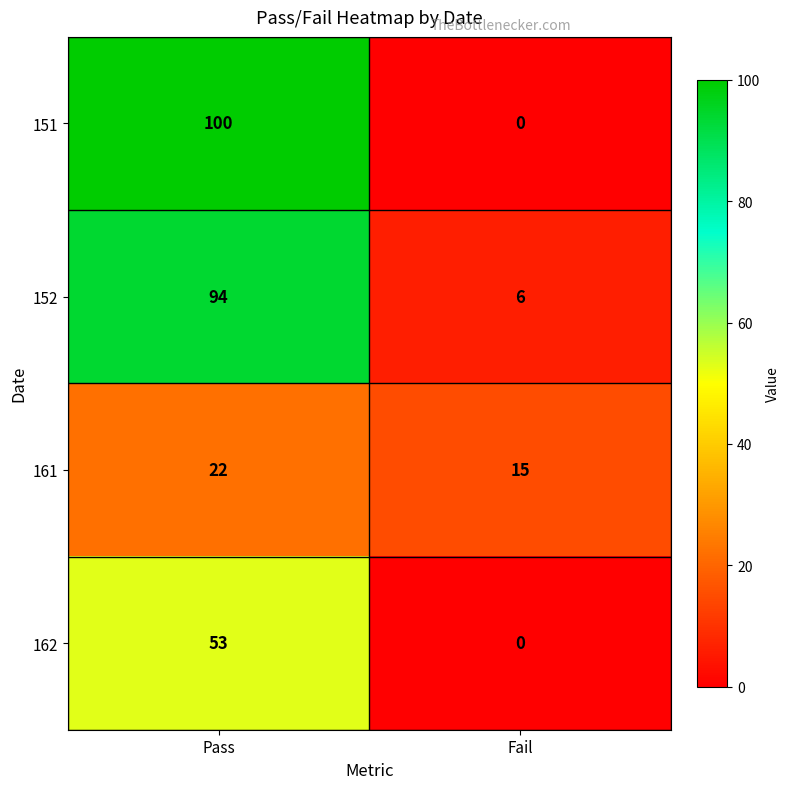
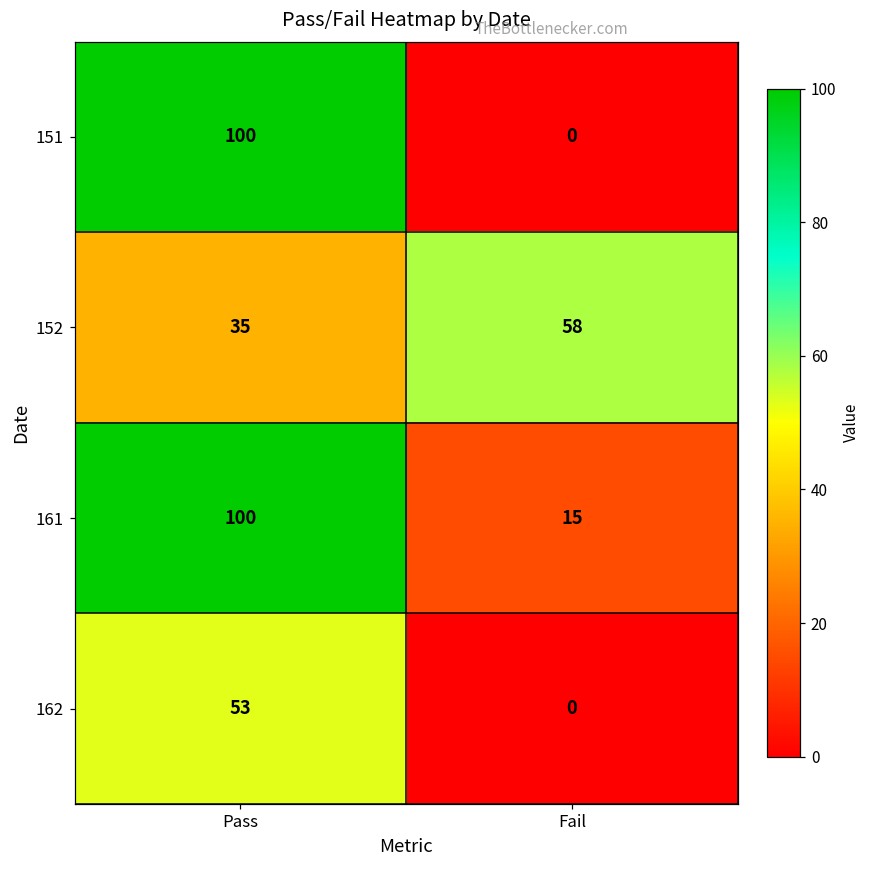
  {
    "151": {
      "Pass": 100,
      "Fail": 0
    },
    "152": {
-     "Pass": 94,
-     "Fail": 6
+     "Pass": 35,
+     "Fail": 58
    },
    "161": {
-     "Pass": 22,
+     "Pass": 100,
      "Fail": 15
    },
    "162": {
      "Pass": 53,
      "Fail": 0
    }
  }
